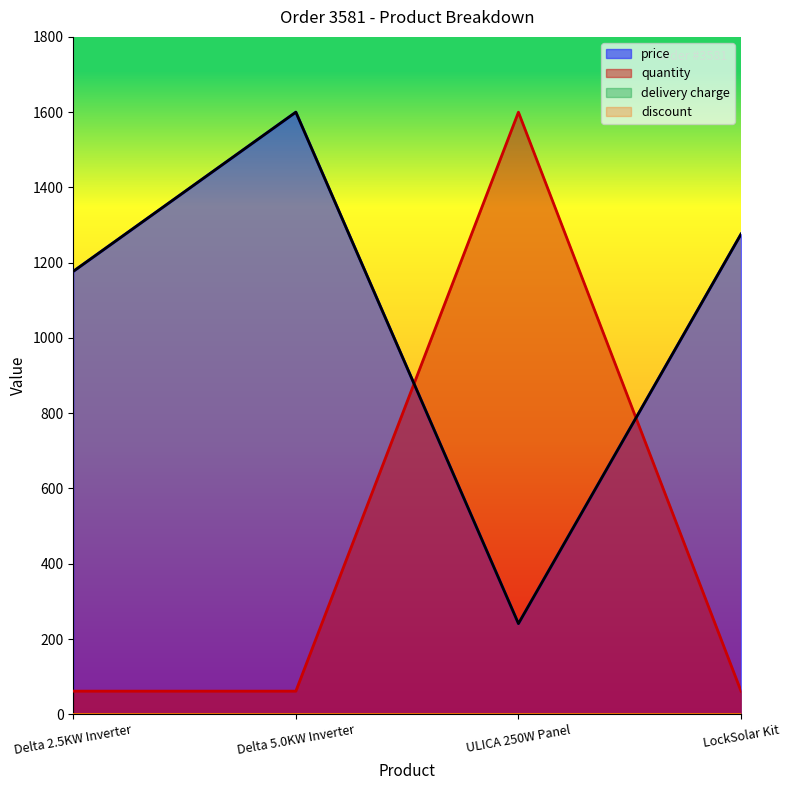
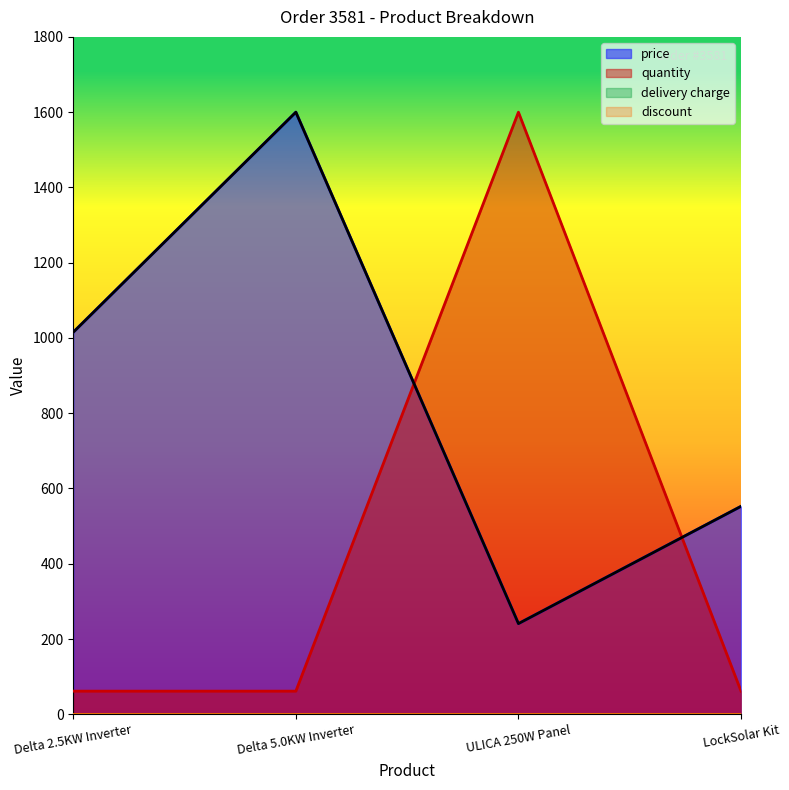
  {
    "price": {
-     "Delta 2.5KW Inverter": 1180,
+     "Delta 2.5KW Inverter": 1020,
      "Delta 5.0KW Inverter": 1600,
      "ULICA 250W Panel": 240,
-     "LockSolar Kit": 1280
+     "LockSolar Kit": 550
    },
    "quantity": {
      "Delta 2.5KW Inverter": 60,
      "Delta 5.0KW Inverter": 60,
      "ULICA 250W Panel": 1600,
      "LockSolar Kit": 60
    },
    "discount": {
      "Delta 2.5KW Inverter": 0,
      "Delta 5.0KW Inverter": 0,
      "ULICA 250W Panel": 0,
      "LockSolar Kit": 0
    }
  }
